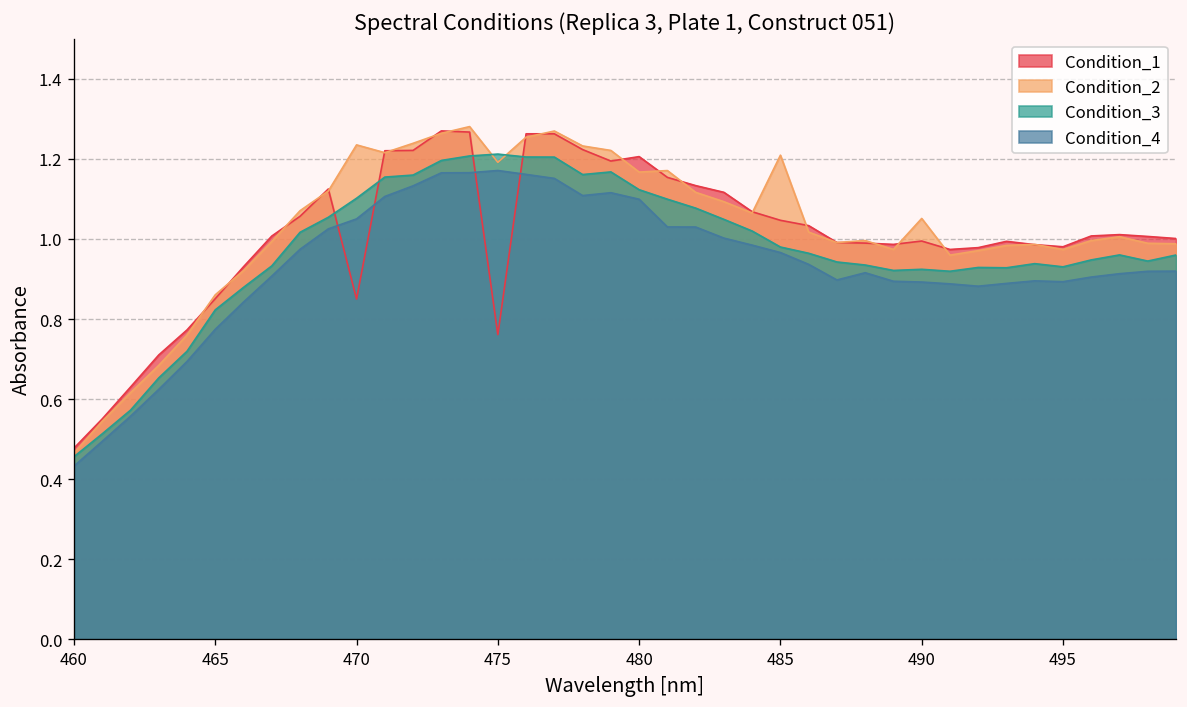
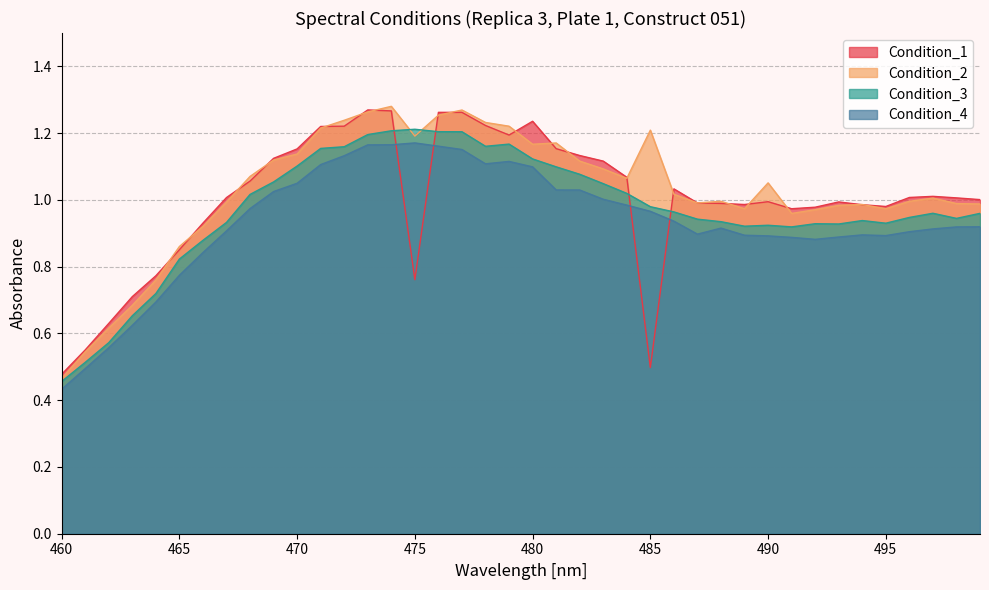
  {
    "Condition_1": {
      "460": 0.48,
      "465": 0.85,
-     "470": 0.85,
+     "470": 1.15,
      "475": 0.76,
-     "480": 1.21,
-     "485": 1.05,
+     "480": 1.24,
+     "485": 0.50,
      "490": 0.99
    },
    "Condition_2": {
      "460": 0.47,
      "465": 0.86,
-     "470": 1.23,
+     "470": 1.14,
      "475": 1.19,
      "480": 1.17,
      "485": 1.21,
      "490": 1.05
    }
  }
